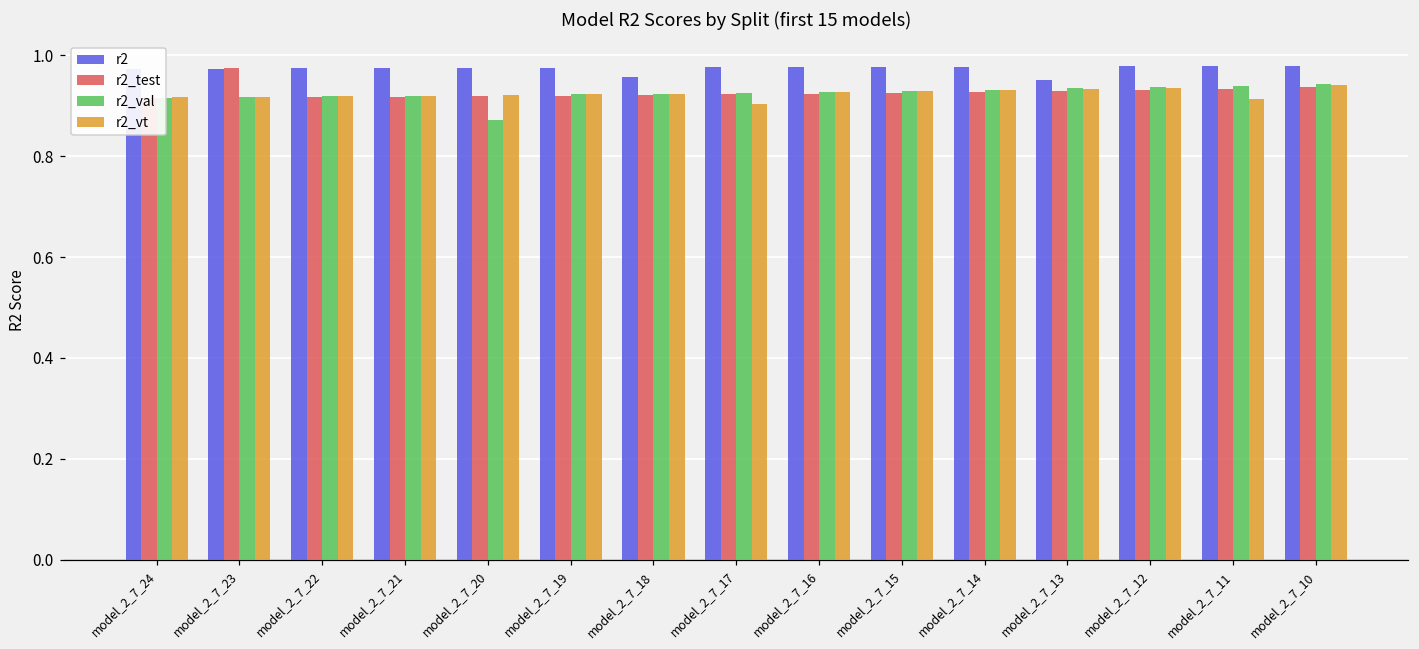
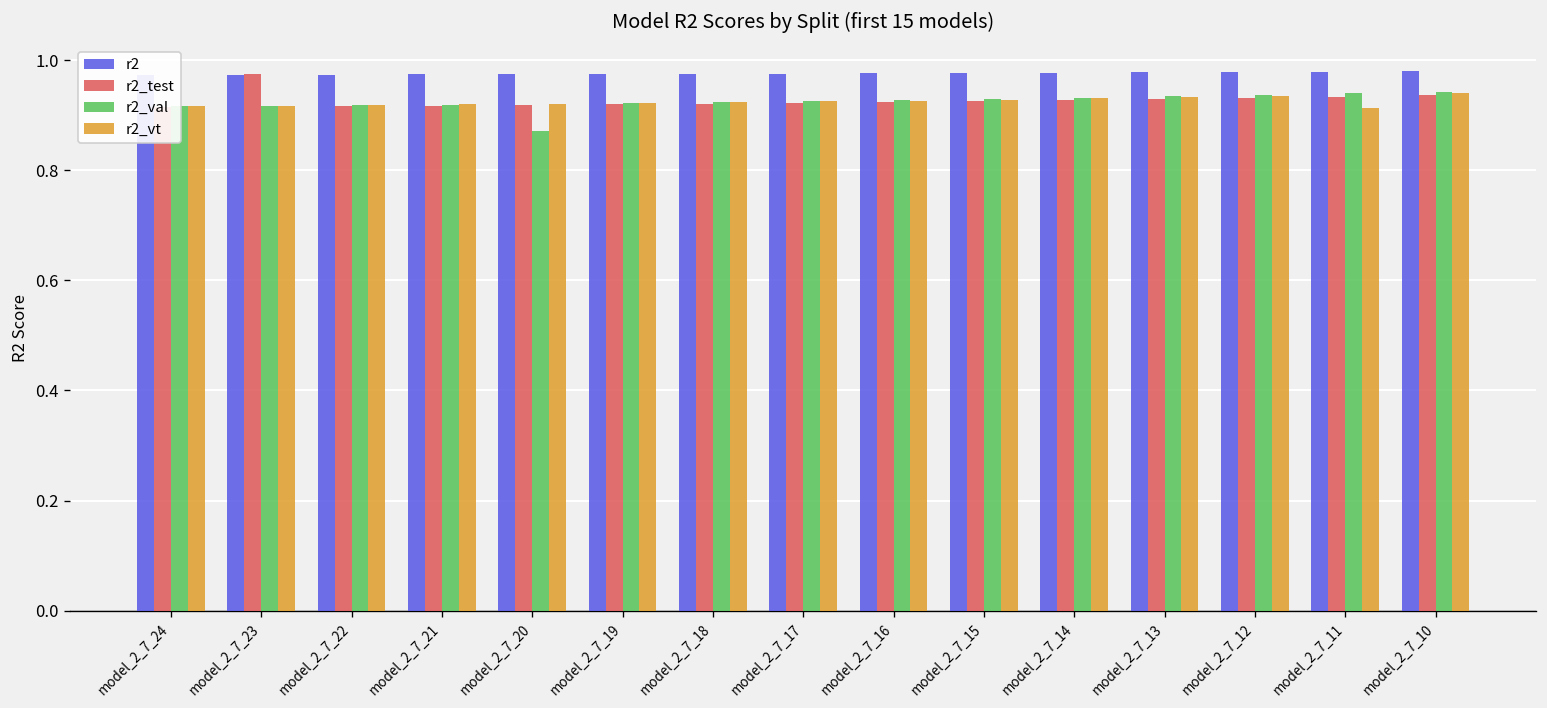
  {
    "r2": {
      "model_2_7_23": 0.97,
      "model_2_7_22": 0.97,
      "model_2_7_21": 0.97,
      "model_2_7_20": 0.97,
      "model_2_7_19": 0.98,
-     "model_2_7_18": 0.96,
+     "model_2_7_18": 0.98,
      "model_2_7_17": 0.98,
      "model_2_7_16": 0.98,
      "model_2_7_15": 0.98,
      "model_2_7_14": 0.98,
-     "model_2_7_13": 0.95,
+     "model_2_7_13": 0.98,
      "model_2_7_12": 0.98,
      "model_2_7_11": 0.98,
      "model_2_7_10": 0.98
    },
    "r2_test": {
      "model_2_7_23": 0.98,
      "model_2_7_22": 0.92,
      "model_2_7_21": 0.92,
      "model_2_7_20": 0.92,
      "model_2_7_19": 0.92,
      "model_2_7_18": 0.92,
      "model_2_7_17": 0.92,
      "model_2_7_16": 0.92,
      "model_2_7_15": 0.93,
      "model_2_7_14": 0.93,
      "model_2_7_13": 0.93,
      "model_2_7_12": 0.93,
      "model_2_7_11": 0.93,
      "model_2_7_10": 0.94
    },
    "r2_val": {
      "model_2_7_23": 0.92,
      "model_2_7_22": 0.92,
      "model_2_7_21": 0.92,
      "model_2_7_20": 0.87,
      "model_2_7_19": 0.92,
      "model_2_7_18": 0.92,
      "model_2_7_17": 0.93,
      "model_2_7_16": 0.93,
      "model_2_7_15": 0.93,
      "model_2_7_14": 0.93,
      "model_2_7_13": 0.93,
      "model_2_7_12": 0.94,
      "model_2_7_11": 0.94,
      "model_2_7_10": 0.94
    },
    "r2_vt": {
      "model_2_7_24": 0.92,
      "model_2_7_23": 0.92,
      "model_2_7_22": 0.92,
      "model_2_7_21": 0.92,
      "model_2_7_20": 0.92,
      "model_2_7_19": 0.92,
      "model_2_7_18": 0.92,
-     "model_2_7_17": 0.90,
+     "model_2_7_17": 0.93,
      "model_2_7_16": 0.93,
      "model_2_7_15": 0.93,
      "model_2_7_14": 0.93,
      "model_2_7_13": 0.93,
      "model_2_7_12": 0.94,
      "model_2_7_11": 0.91,
      "model_2_7_10": 0.94
    }
  }
